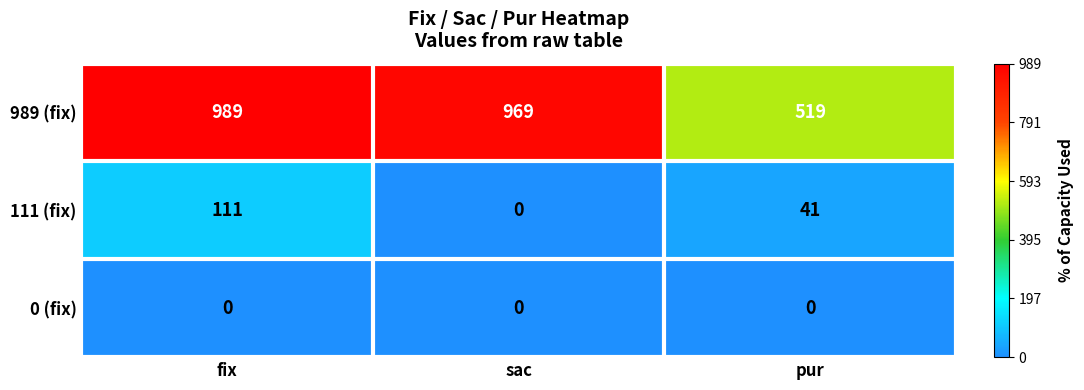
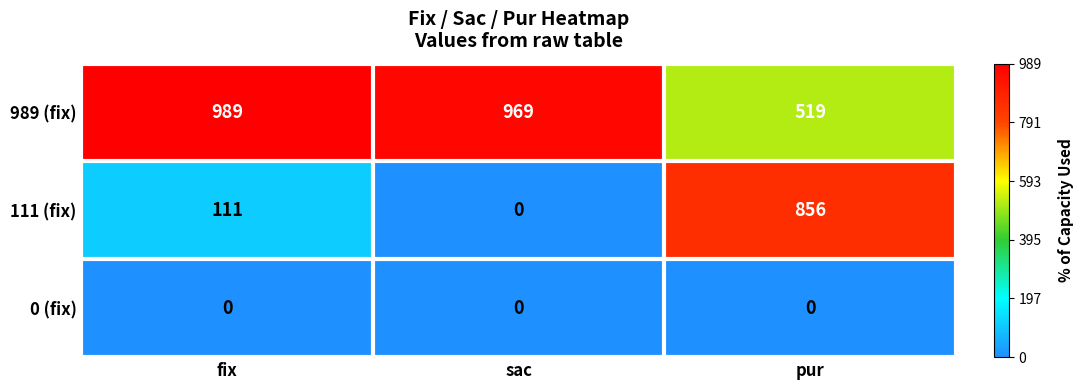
  {
    "989 (fix)": {
      "fix": 989,
      "sac": 969,
      "pur": 519
    },
    "111 (fix)": {
      "fix": 111,
      "sac": 0,
-     "pur": 41
+     "pur": 856
    },
    "0 (fix)": {
      "fix": 0,
      "sac": 0,
      "pur": 0
    }
  }
